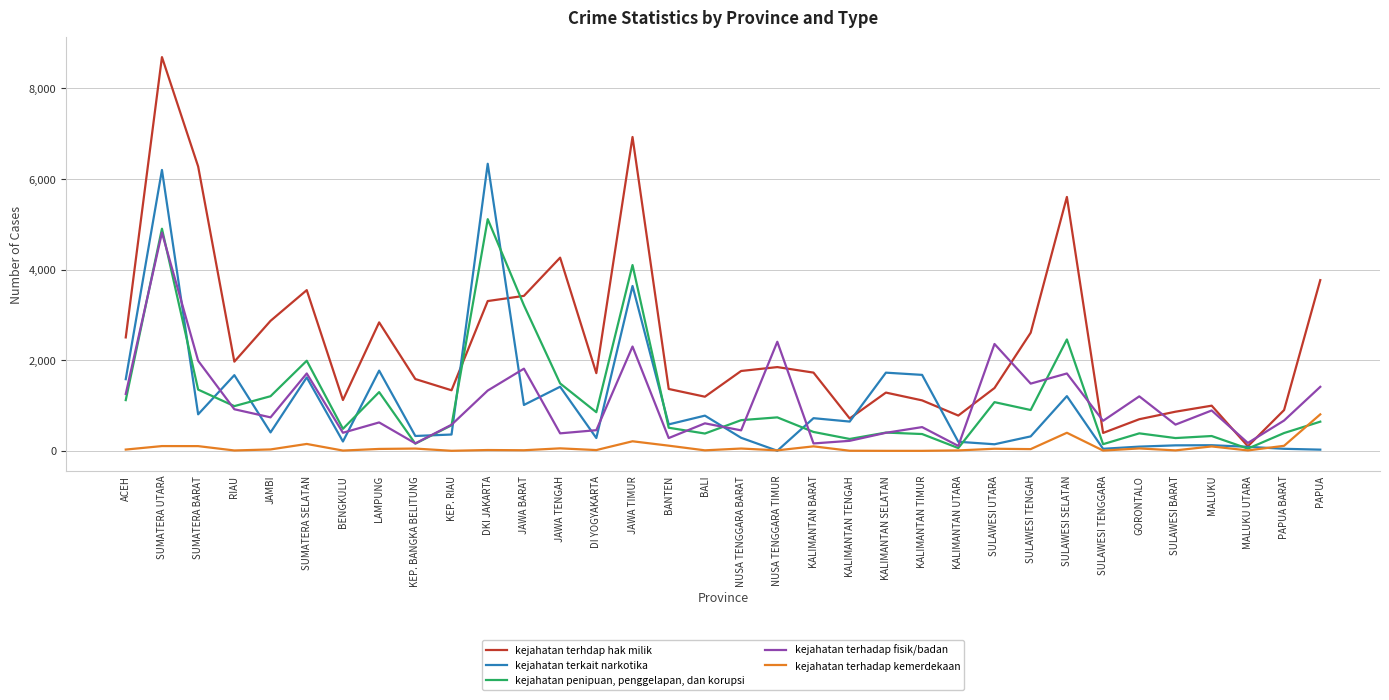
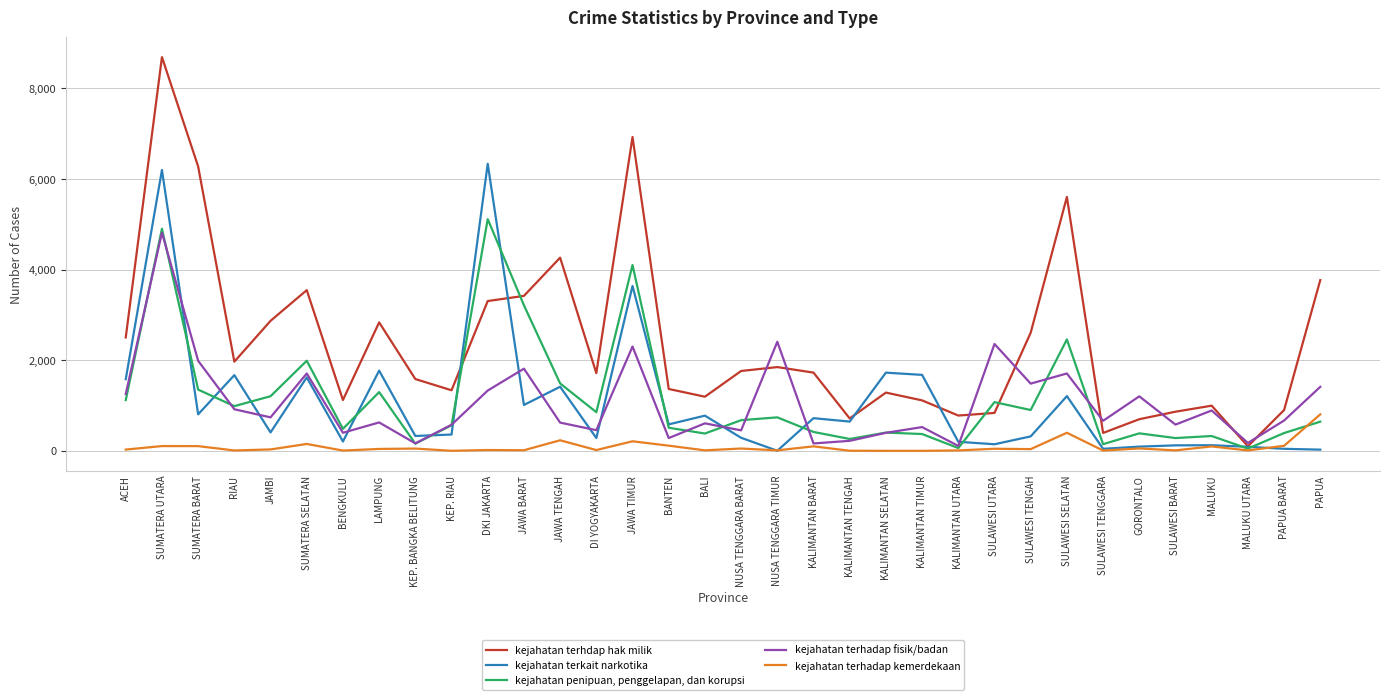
  {
    "kejahatan terhdap hak milik": {
      "ACEH": "2,500",
      "SUMATERA UTARA": "8,700",
      "SUMATERA BARAT": "6,300",
      "RIAU": "2,000",
      "JAMBI": "2,900",
      "SUMATERA SELATAN": "3,500",
      "BENGKULU": "1,100",
      "LAMPUNG": "2,800",
      "KEP. BANGKA BELITUNG": "1,600",
      "KEP. RIAU": "1,300",
      "DKI JAKARTA": "3,300",
      "JAWA BARAT": "3,400",
      "JAWA TENGAH": "4,300",
      "DI YOGYAKARTA": "1,700",
      "JAWA TIMUR": "6,900",
      "BANTEN": "1,400",
      "BALI": "1,200",
      "NUSA TENGGARA BARAT": "1,800",
      "NUSA TENGGARA TIMUR": "1,800",
      "KALIMANTAN BARAT": "1,700",
      "KALIMANTAN TENGAH": "700",
      "KALIMANTAN SELATAN": "1,300",
      "KALIMANTAN TIMUR": "1,100",
      "KALIMANTAN UTARA": "800",
-     "SULAWESI UTARA": "1,400",
+     "SULAWESI UTARA": "800",
      "SULAWESI TENGAH": "2,600",
      "SULAWESI SELATAN": "5,600",
      "SULAWESI TENGGARA": "400",
      "GORONTALO": "700",
      "SULAWESI BARAT": "900",
      "MALUKU": "1,000",
      "PAPUA BARAT": "900",
      "PAPUA": "3,800"
    },
    "kejahatan terkait narkotika": {
      "ACEH": "1,600",
      "SUMATERA UTARA": "6,200",
      "SUMATERA BARAT": "800",
      "RIAU": "1,700",
      "JAMBI": "400",
      "SUMATERA SELATAN": "1,600",
      "BENGKULU": "200",
      "LAMPUNG": "1,800",
      "KEP. BANGKA BELITUNG": "300",
      "KEP. RIAU": "400",
      "DKI JAKARTA": "6,300",
      "JAWA BARAT": "1,000",
      "JAWA TENGAH": "1,400",
      "DI YOGYAKARTA": "300",
      "JAWA TIMUR": "3,600",
      "BANTEN": "600",
      "BALI": "800",
      "NUSA TENGGARA BARAT": "300",
      "KALIMANTAN BARAT": "700",
      "KALIMANTAN TENGAH": "600",
      "KALIMANTAN SELATAN": "1,700",
      "KALIMANTAN TIMUR": "1,700",
      "KALIMANTAN UTARA": "200",
      "SULAWESI UTARA": "100",
      "SULAWESI TENGAH": "300",
      "SULAWESI SELATAN": "1,200",
      "SULAWESI BARAT": "100",
      "PAPUA BARAT": "0",
      "PAPUA": "0"
    },
    "kejahatan penipuan, penggelapan, dan korupsi": {
      "ACEH": "1,100",
      "SUMATERA UTARA": "4,900",
      "SUMATERA BARAT": "1,400",
      "RIAU": "1,000",
      "JAMBI": "1,200",
      "SUMATERA SELATAN": "2,000",
      "BENGKULU": "500",
      "LAMPUNG": "1,300",
      "DKI JAKARTA": "5,100",
      "JAWA BARAT": "3,200",
      "JAWA TENGAH": "1,500",
      "DI YOGYAKARTA": "900",
      "JAWA TIMUR": "4,100",
      "BANTEN": "500",
      "BALI": "400",
      "NUSA TENGGARA BARAT": "700",
      "NUSA TENGGARA TIMUR": "700",
      "KALIMANTAN BARAT": "400",
      "KALIMANTAN TIMUR": "400",
      "SULAWESI UTARA": "1,100",
      "SULAWESI TENGAH": "900",
      "SULAWESI SELATAN": "2,500",
      "SULAWESI TENGGARA": "100",
      "GORONTALO": "400",
      "SULAWESI BARAT": "300",
      "MALUKU": "300",
      "PAPUA BARAT": "400",
      "PAPUA": "600"
    },
    "kejahatan terhadap fisik/badan": {
      "ACEH": "1,300",
      "SUMATERA UTARA": "4,800",
      "SUMATERA BARAT": "2,000",
      "RIAU": "900",
      "JAMBI": "700",
      "SUMATERA SELATAN": "1,700",
      "BENGKULU": "400",
      "LAMPUNG": "600",
      "DKI JAKARTA": "1,300",
      "JAWA BARAT": "1,800",
-     "JAWA TENGAH": "400",
+     "JAWA TENGAH": "600",
      "DI YOGYAKARTA": "500",
      "JAWA TIMUR": "2,300",
      "BANTEN": "300",
      "BALI": "600",
      "NUSA TENGGARA BARAT": "500",
      "NUSA TENGGARA TIMUR": "2,400",
      "KALIMANTAN BARAT": "200",
      "KALIMANTAN TIMUR": "500",
      "SULAWESI UTARA": "2,400",
      "SULAWESI TENGAH": "1,500",
      "SULAWESI SELATAN": "1,700",
      "SULAWESI TENGGARA": "700",
      "GORONTALO": "1,200",
      "SULAWESI BARAT": "600",
      "MALUKU": "900",
      "MALUKU UTARA": "200",
      "PAPUA BARAT": "700",
      "PAPUA": "1,400"
    },
    "kejahatan terhadap kemerdekaan": {
      "ACEH": "0",
      "SUMATERA UTARA": "100",
      "SUMATERA BARAT": "100",
      "RIAU": "0",
      "JAMBI": "0",
      "SUMATERA SELATAN": "200",
      "BENGKULU": "0",
      "LAMPUNG": "0",
      "KEP. BANGKA BELITUNG": "100",
      "KEP. RIAU": "0",
      "DKI JAKARTA": "0",
      "JAWA BARAT": "0",
-     "JAWA TENGAH": "100",
+     "JAWA TENGAH": "200",
      "DI YOGYAKARTA": "0",
      "JAWA TIMUR": "200",
      "BANTEN": "100",
      "BALI": "0",
      "NUSA TENGGARA BARAT": "100",
      "KALIMANTAN BARAT": "100",
      "KALIMANTAN TENGAH": "0",
      "KALIMANTAN SELATAN": "0",
      "KALIMANTAN TIMUR": "0",
      "SULAWESI UTARA": "0",
      "SULAWESI TENGAH": "0",
      "SULAWESI SELATAN": "400",
      "SULAWESI BARAT": "0",
      "PAPUA BARAT": "100",
      "PAPUA": "800"
    }
  }
